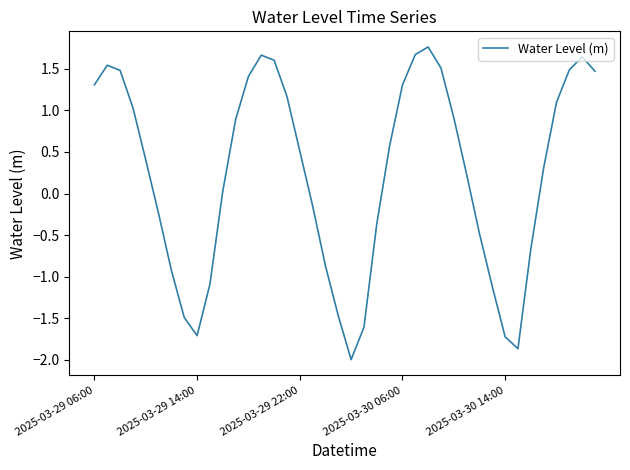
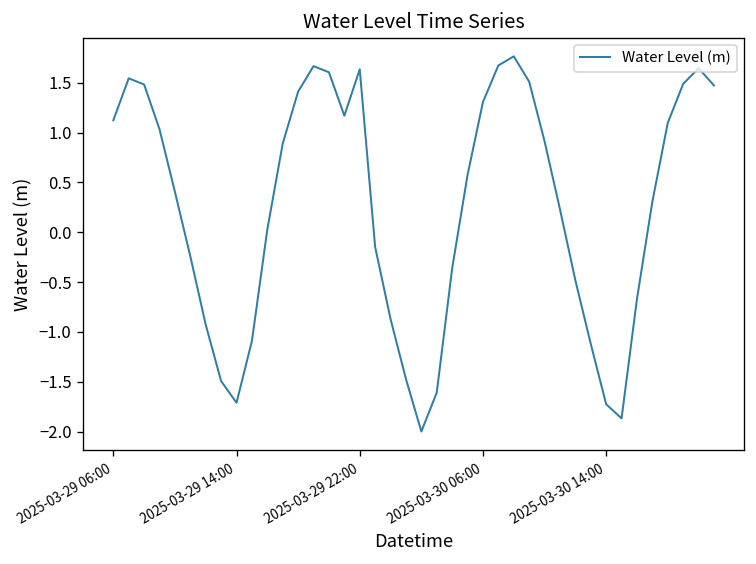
  {
-   "2025-03-29 06:00": 1.3,
+   "2025-03-29 06:00": 1.1,
    "2025-03-29 14:00": -1.7,
-   "2025-03-29 22:00": 0.5,
+   "2025-03-29 22:00": 1.6,
    "2025-03-30 06:00": 1.3,
    "2025-03-30 14:00": -1.7
  }
